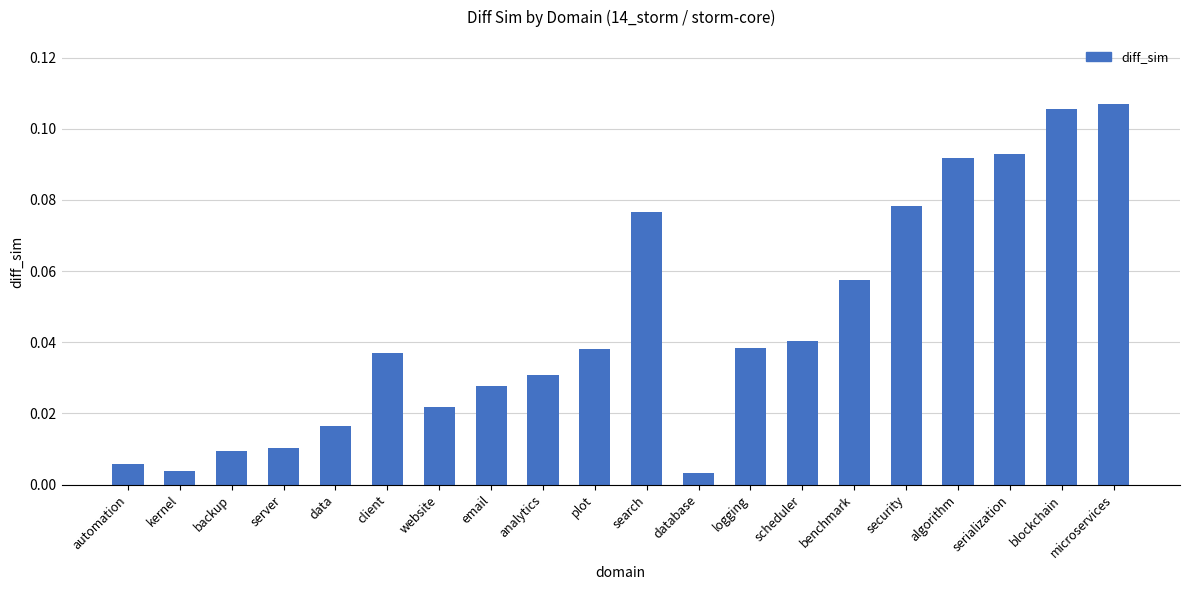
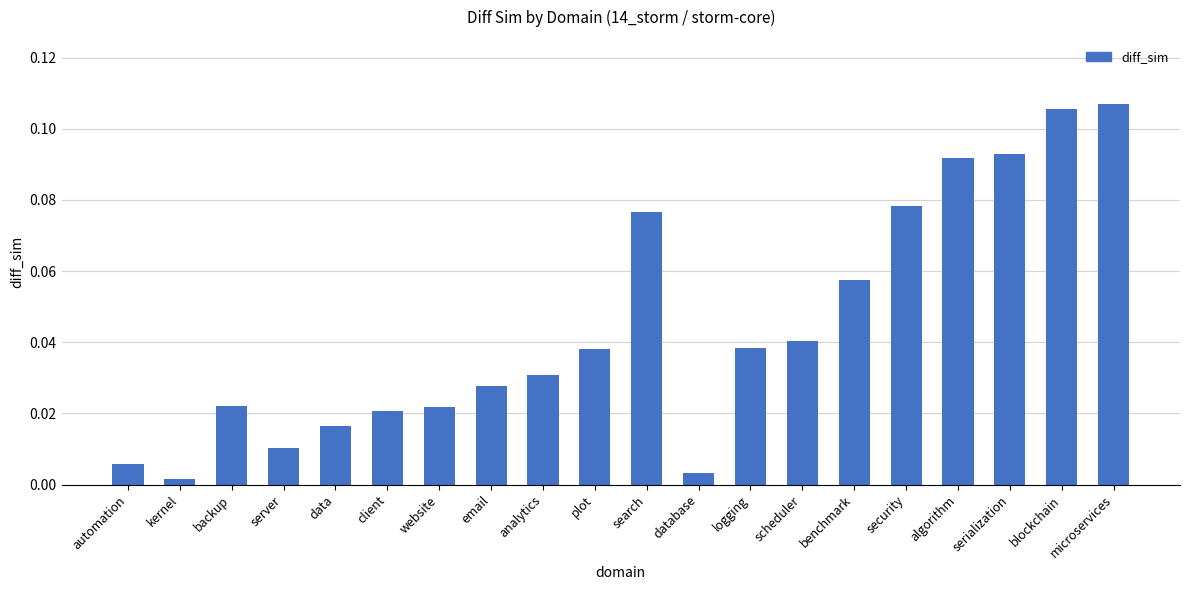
  {
    "automation": 0.006,
-   "kernel": 0.004,
-   "backup": 0.009,
+   "kernel": 0.002,
+   "backup": 0.022,
    "server": 0.010,
    "data": 0.017,
-   "client": 0.037,
+   "client": 0.021,
    "website": 0.022,
    "email": 0.028,
    "analytics": 0.031,
    "plot": 0.038,
    "search": 0.077,
    "database": 0.003,
    "logging": 0.038,
    "scheduler": 0.040,
    "benchmark": 0.057,
    "security": 0.078,
    "algorithm": 0.092,
    "serialization": 0.093,
    "blockchain": 0.106,
    "microservices": 0.107
  }
